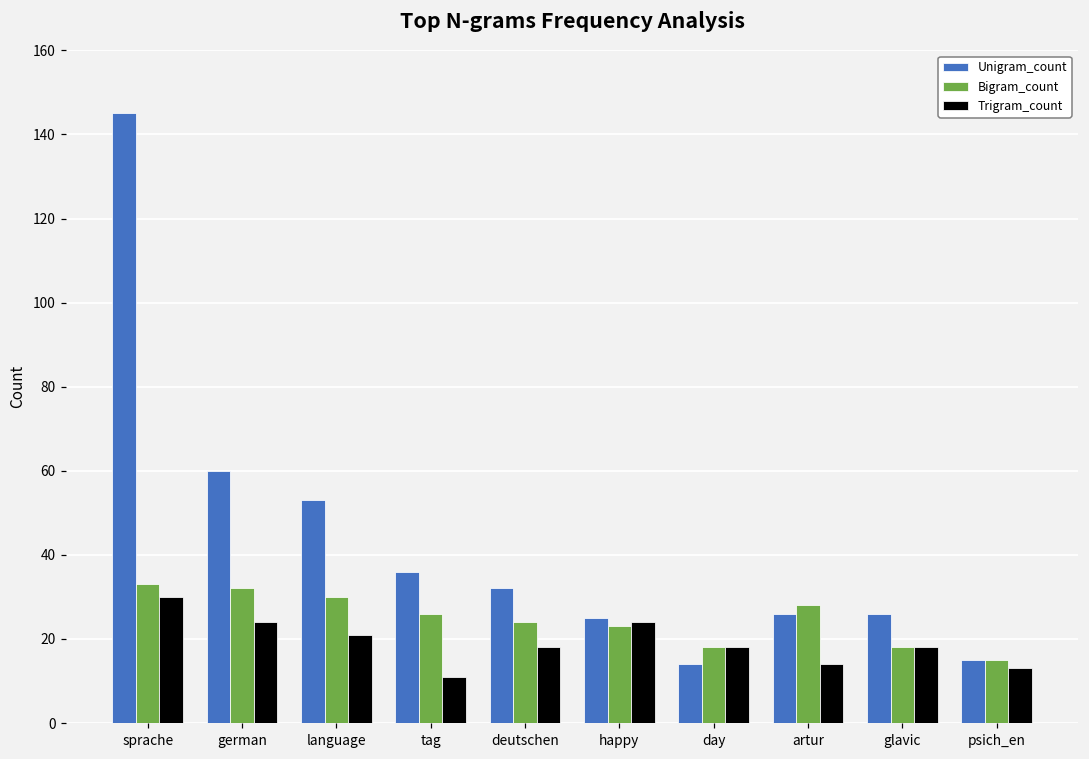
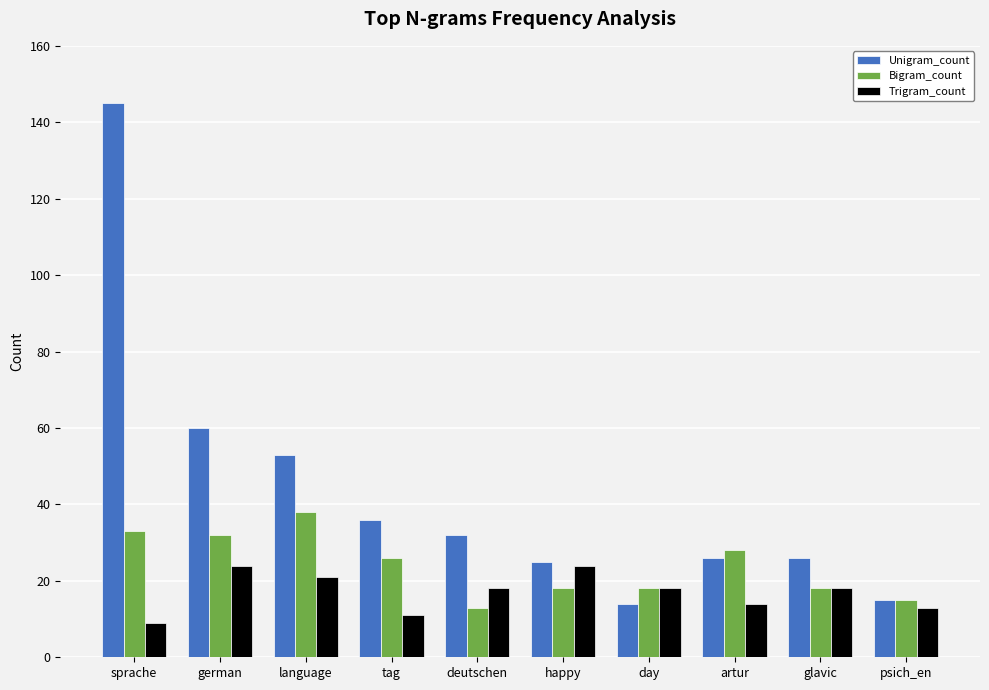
  {
    "Unigram_count": {
      "sprache": 145,
      "german": 60,
      "language": 53,
      "tag": 36,
      "deutschen": 32,
      "happy": 25,
      "day": 14,
      "artur": 26,
      "glavic": 26,
      "psich_en": 15
    },
    "Bigram_count": {
      "sprache": 33,
      "german": 32,
-     "language": 30,
+     "language": 38,
      "tag": 26,
-     "deutschen": 24,
-     "happy": 23,
+     "deutschen": 13,
+     "happy": 18,
      "day": 18,
      "artur": 28,
      "glavic": 18,
      "psich_en": 15
    },
    "Trigram_count": {
-     "sprache": 30,
+     "sprache": 9,
      "german": 24,
      "language": 21,
      "tag": 11,
      "deutschen": 18,
      "happy": 24,
      "day": 18,
      "artur": 14,
      "glavic": 18,
      "psich_en": 13
    }
  }
